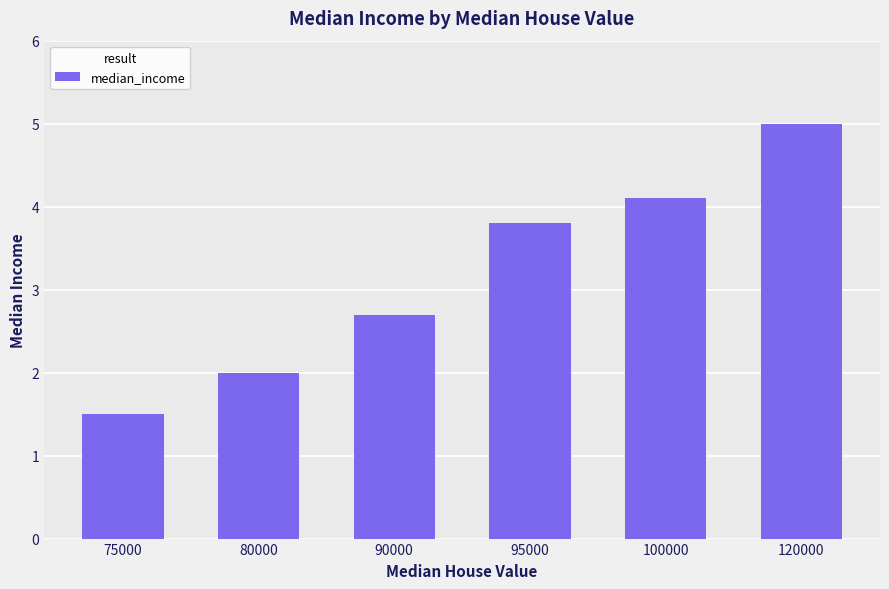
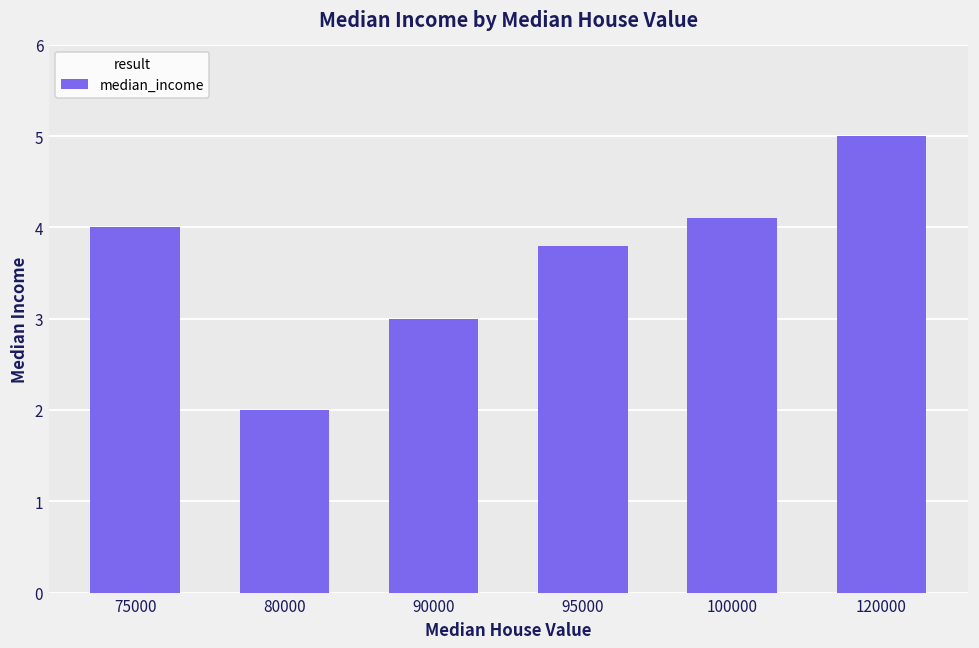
  {
-   "75000": 1.5,
+   "75000": 4.0,
    "80000": 2.0,
-   "90000": 2.7,
+   "90000": 3.0,
    "95000": 3.8,
    "100000": 4.1,
    "120000": 5.0
  }
